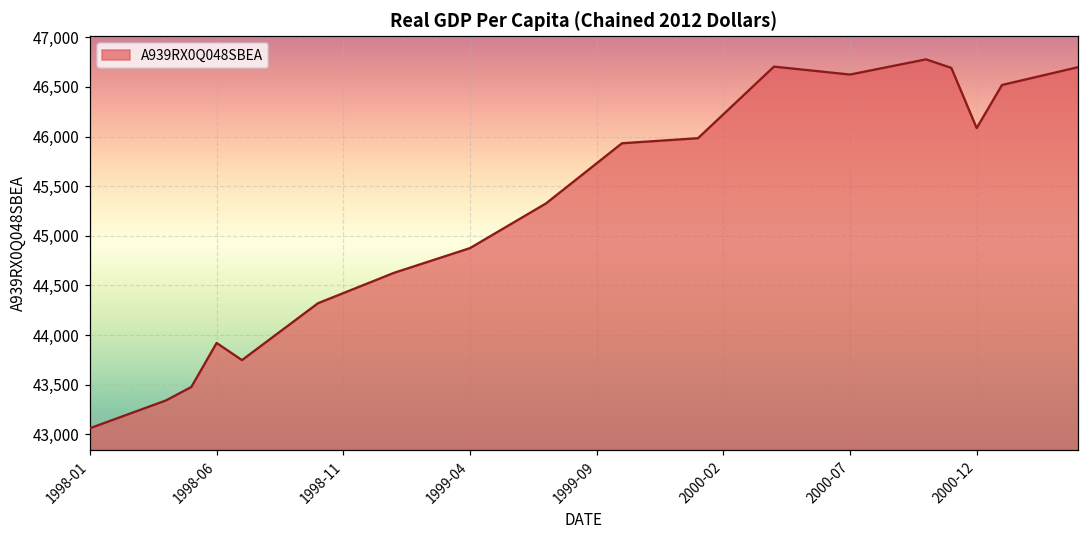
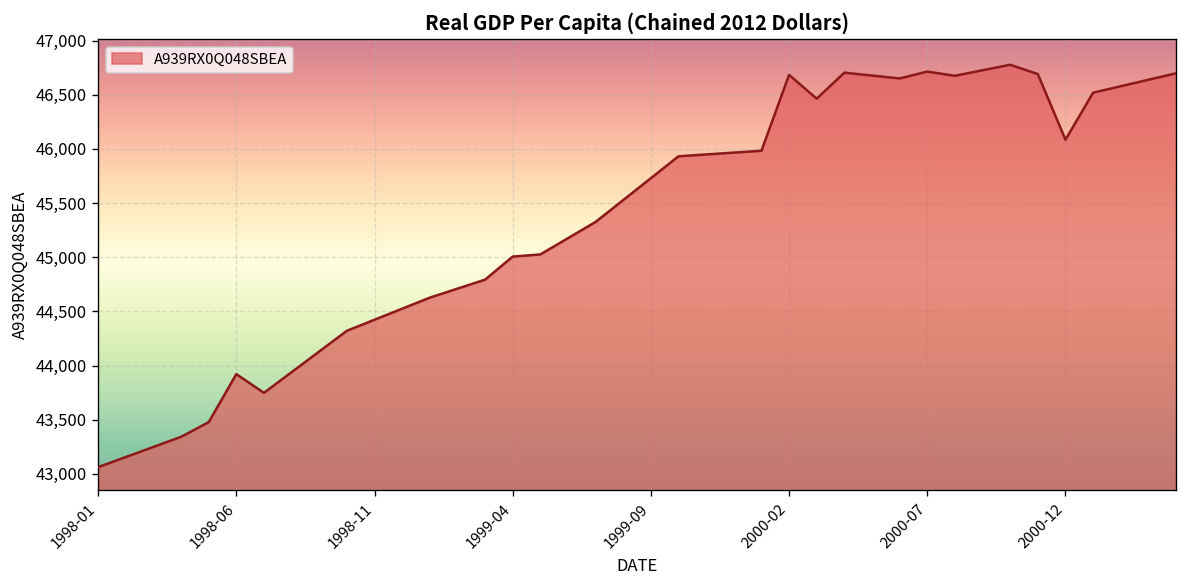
  {
    "1998-01": "43,100",
    "1998-06": "43,900",
    "1998-11": "44,400",
-   "1999-04": "44,900",
+   "1999-04": "45,000",
    "1999-09": "45,700",
-   "2000-02": "46,200",
-   "2000-07": "46,600",
+   "2000-02": "46,700",
+   "2000-07": "46,700",
    "2000-12": "46,100"
  }
